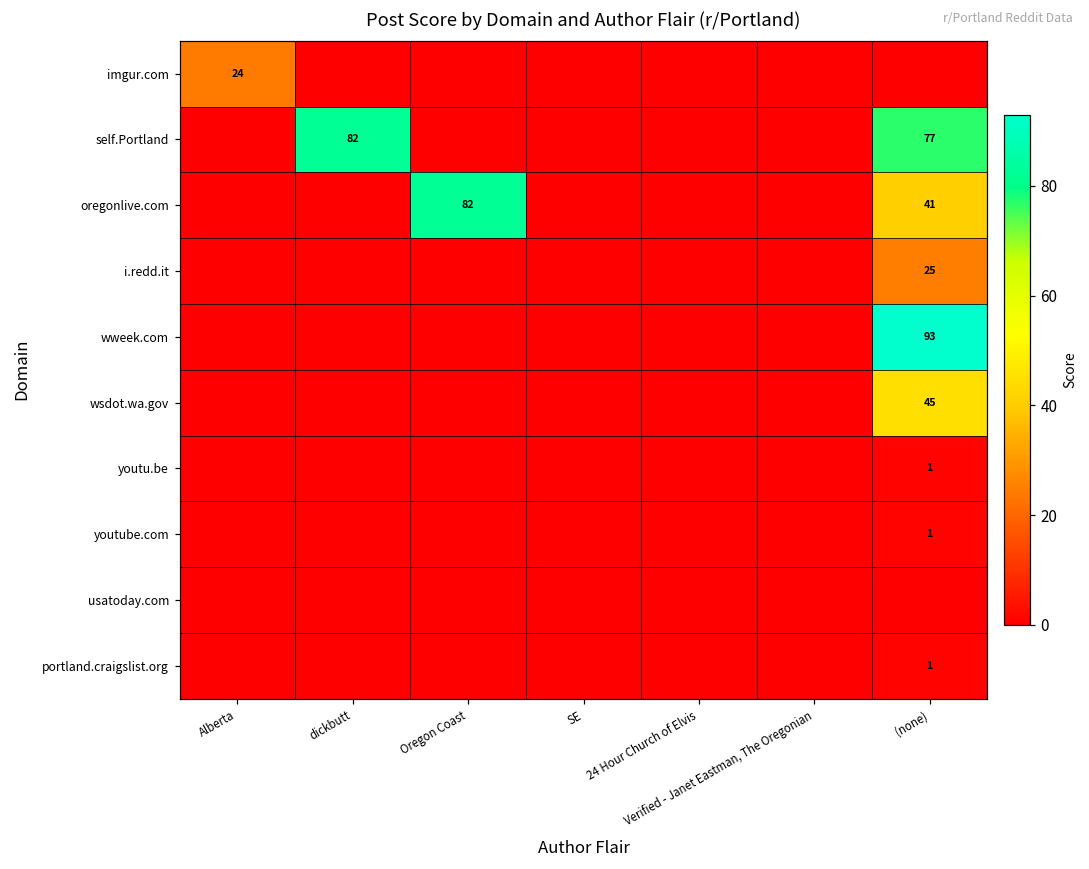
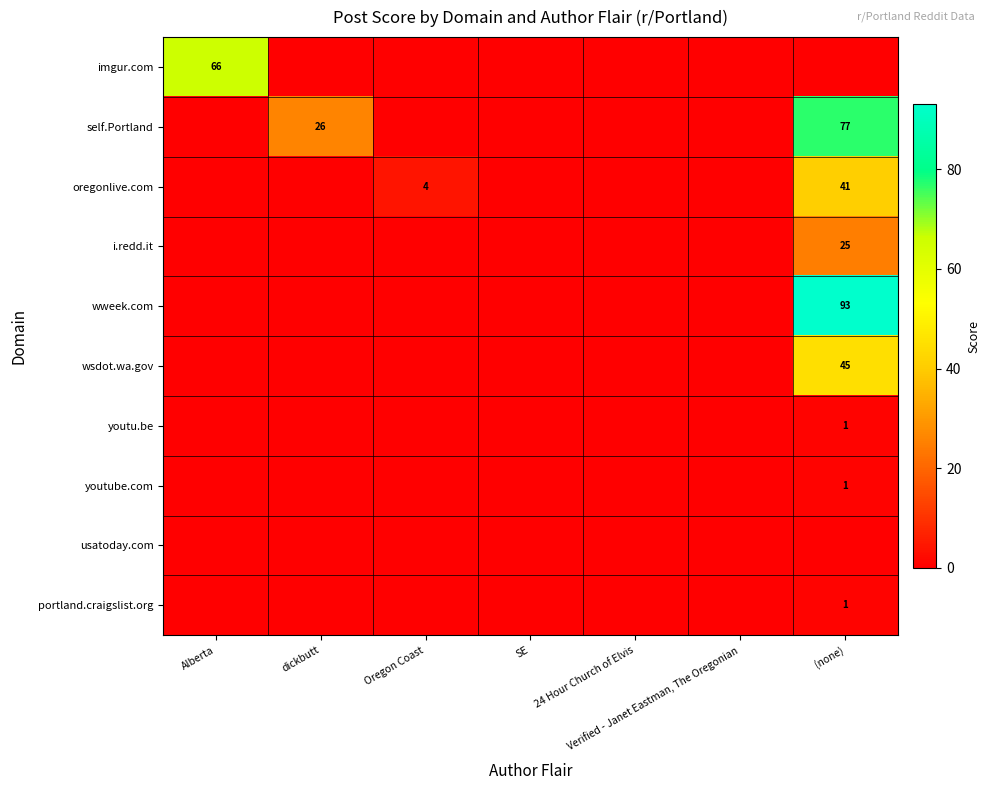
  {
    "imgur.com": {
-     "Alberta": 24
+     "Alberta": 66
    },
    "self.Portland": {
-     "dickbutt": 82,
+     "dickbutt": 26,
      "(none)": 77
    },
    "oregonlive.com": {
-     "Oregon Coast": 82,
+     "Oregon Coast": 4,
      "(none)": 41
    },
    "i.redd.it": {
      "(none)": 25
    },
    "wweek.com": {
      "(none)": 93
    },
    "wsdot.wa.gov": {
      "(none)": 45
    },
    "youtu.be": {
      "(none)": 1
    },
    "youtube.com": {
      "(none)": 1
    },
    "portland.craigslist.org": {
      "(none)": 1
    }
  }
